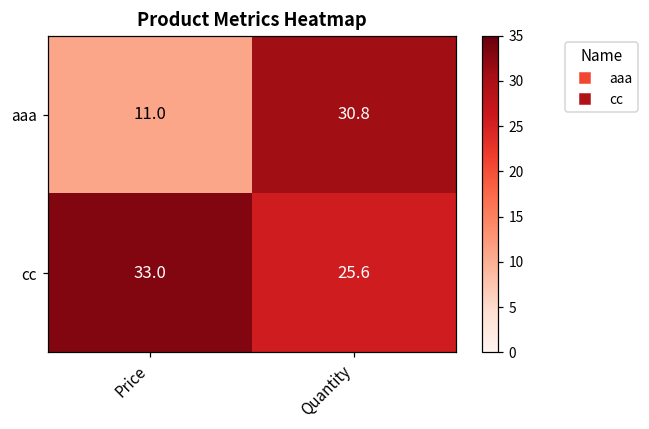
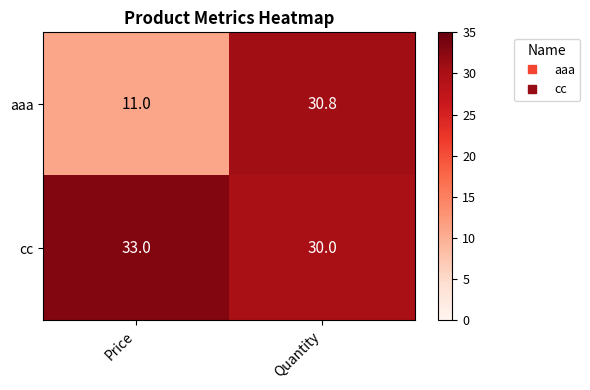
  {
    "aaa": {
      "Price": 11.0,
      "Quantity": 30.8
    },
    "cc": {
      "Price": 33.0,
-     "Quantity": 25.6
+     "Quantity": 30.0
    }
  }
